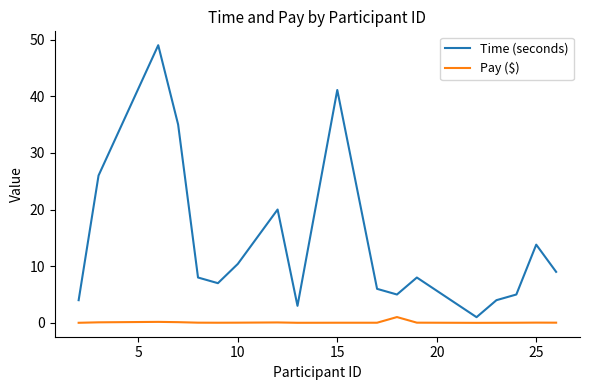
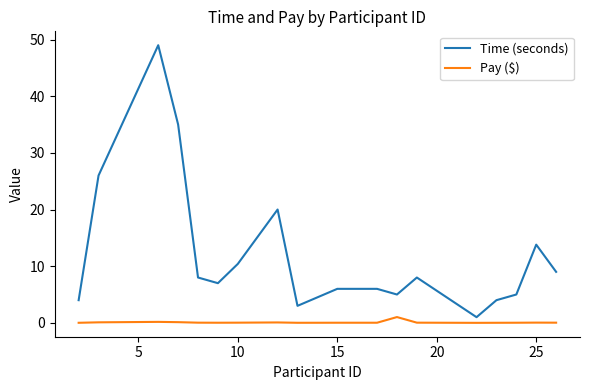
  {
    "Time (seconds)": {
      "10": 10,
-     "15": 41,
+     "15": 6,
      "25": 14
    },
    "Pay ($)": {
      "10": 0,
      "15": 0,
      "25": 0
    }
  }
